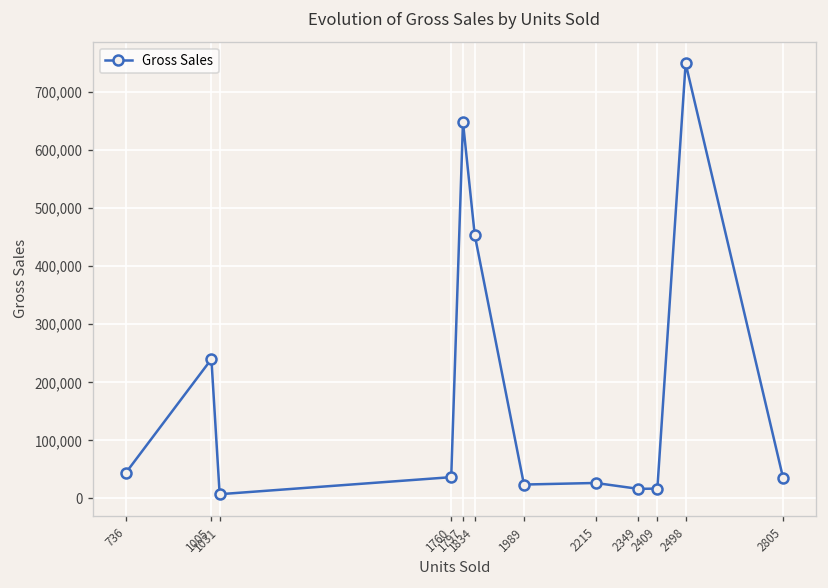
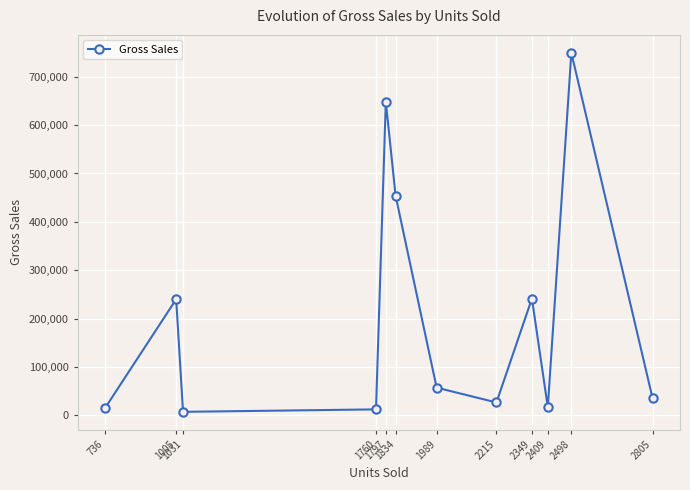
  {
-   "736": "40,000",
+   "736": "10,000",
    "1005": "240,000",
    "1031": "10,000",
-   "1760": "40,000",
+   "1760": "10,000",
    "1797": "650,000",
    "1834": "450,000",
-   "1989": "20,000",
+   "1989": "60,000",
    "2215": "30,000",
-   "2349": "20,000",
+   "2349": "240,000",
    "2409": "20,000",
    "2498": "750,000",
    "2805": "30,000"
  }
